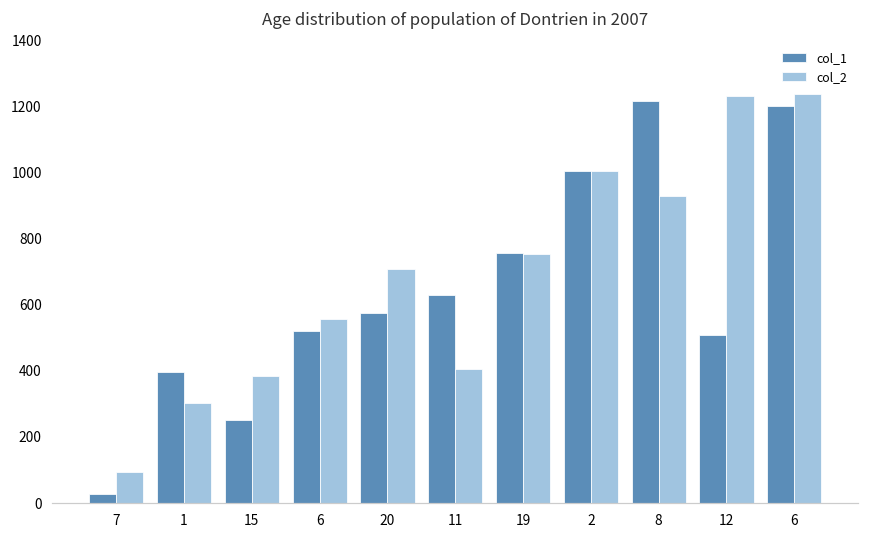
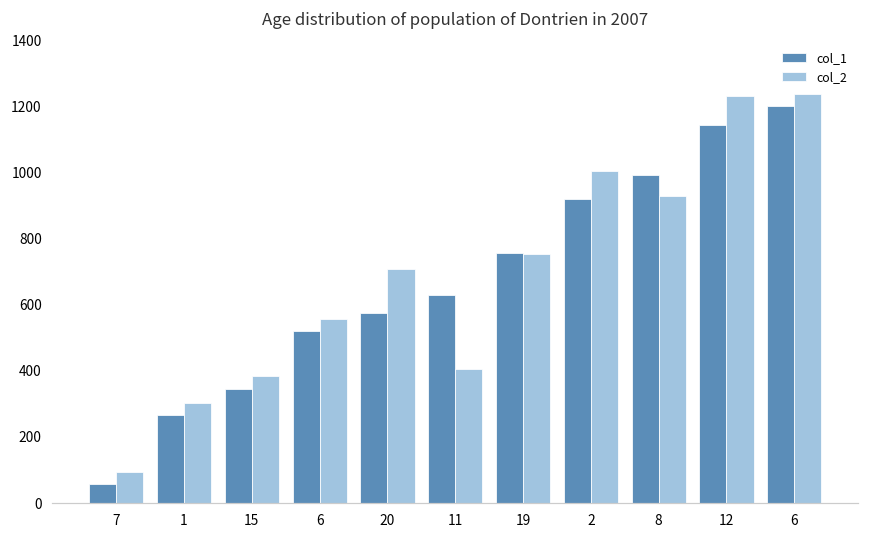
  {
    "col_1": {
-     "7": 30,
-     "1": 400,
-     "15": 250,
+     "7": 60,
+     "1": 270,
+     "15": 350,
      "20": 570,
      "11": 630,
      "19": 760,
-     "2": 1010,
-     "8": 1220,
-     "12": 510
+     "2": 920,
+     "8": 990,
+     "12": 1140
    },
    "col_2": {
      "7": 100,
      "1": 300,
      "15": 380,
      "20": 710,
      "11": 410,
      "19": 750,
      "2": 1010,
      "8": 930,
      "12": 1230
    }
  }
